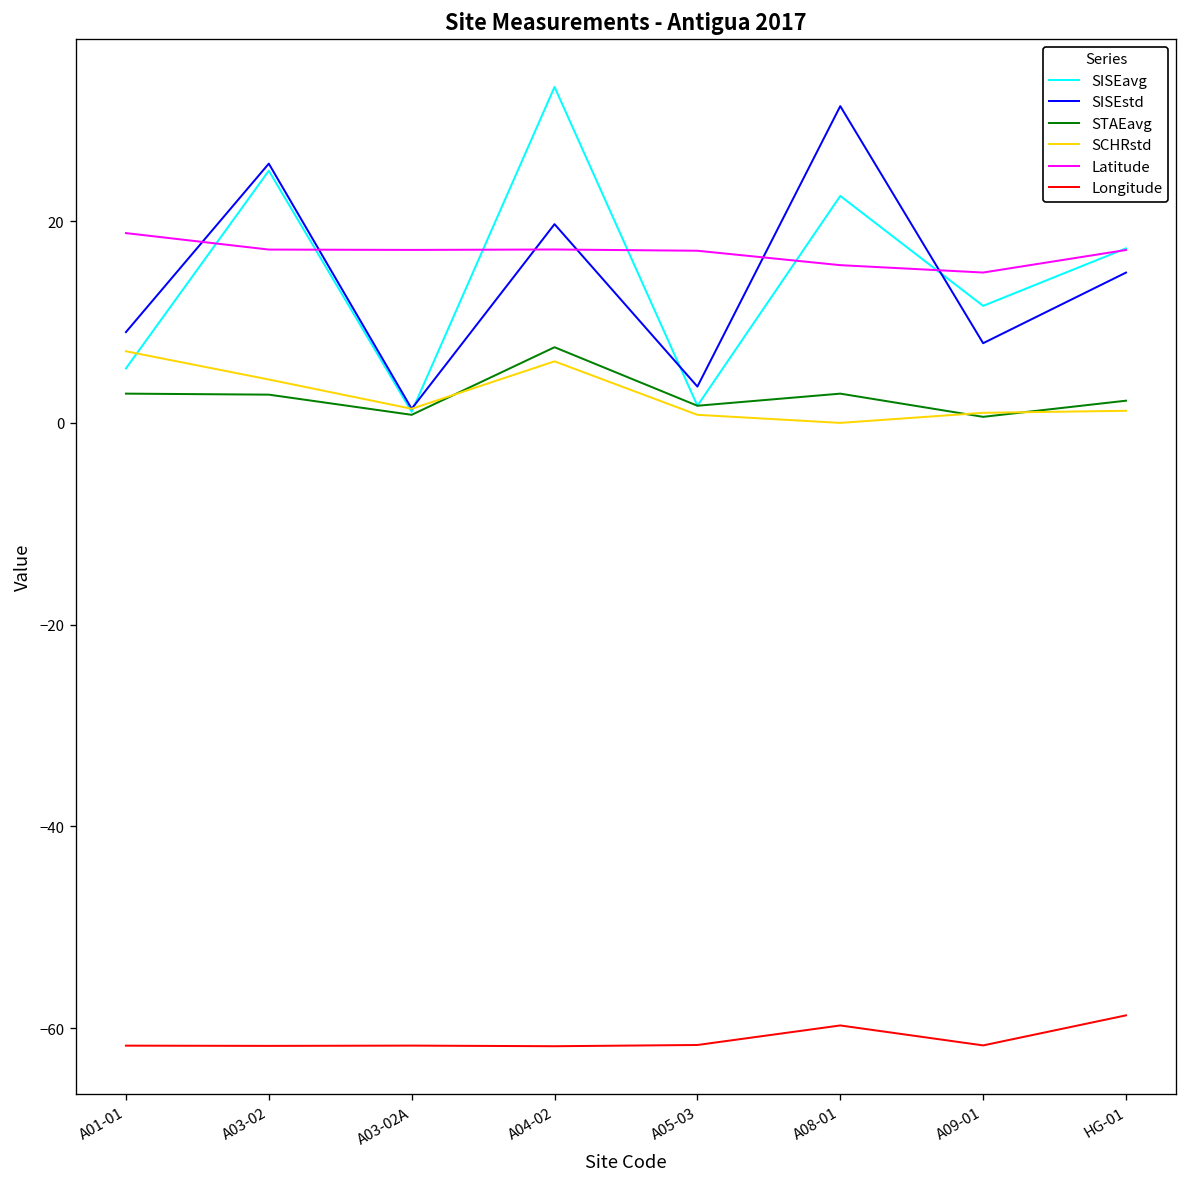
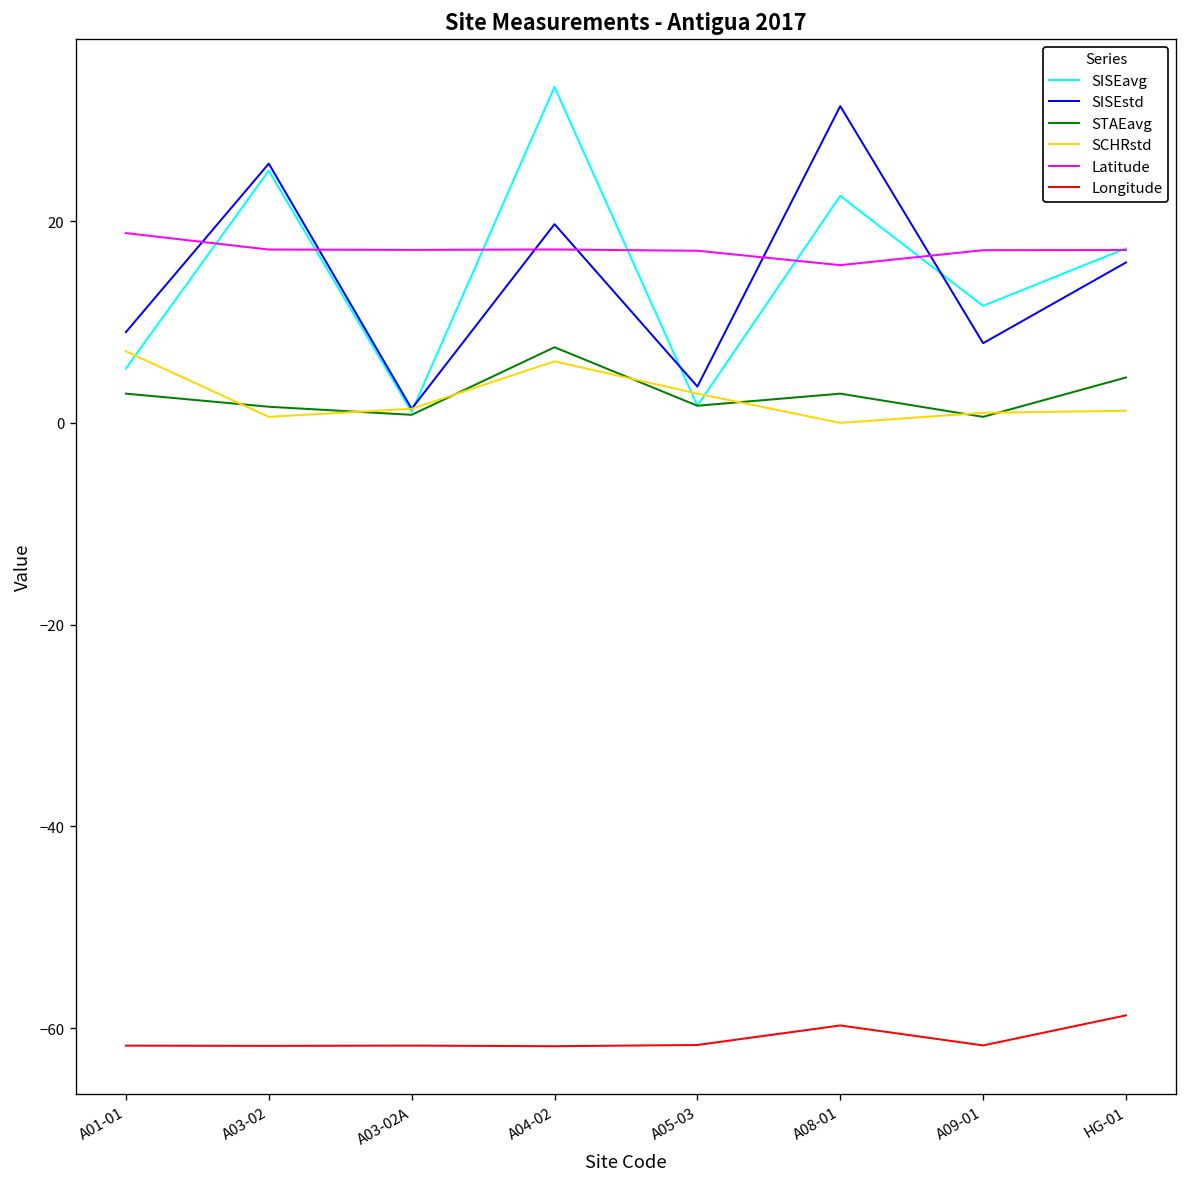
  {
    "SISEavg": {
      "A01-01": 5,
      "A03-02": 25,
      "A04-02": 33,
      "A08-01": 23,
      "A09-01": 12
    },
    "SISEstd": {
      "A01-01": 9,
      "A03-02": 26,
      "A04-02": 20,
      "A05-03": 4,
      "A08-01": 31,
      "A09-01": 8,
-     "HG-01": 15
+     "HG-01": 16
    },
    "STAEavg": {
      "A01-01": 3,
-     "A03-02": 3,
+     "A03-02": 2,
      "A04-02": 8,
      "A08-01": 3,
      "A09-01": 1,
-     "HG-01": 2
+     "HG-01": 5
    },
    "SCHRstd": {
      "A01-01": 7,
-     "A03-02": 4,
+     "A03-02": 1,
      "A04-02": 6,
-     "A05-03": 1,
+     "A05-03": 3,
      "A08-01": 0,
      "A09-01": 1,
      "HG-01": 1
    },
    "Latitude": {
      "A01-01": 19,
      "A03-02": 17,
      "A03-02A": 17,
      "A04-02": 17,
      "A05-03": 17,
      "A08-01": 16,
-     "A09-01": 15
+     "A09-01": 17
    },
    "Longitude": {
      "A01-01": -62,
      "A03-02": -62,
      "A03-02A": -62,
      "A04-02": -62,
      "A05-03": -62,
      "A08-01": -60,
      "A09-01": -62,
      "HG-01": -59
    }
  }
